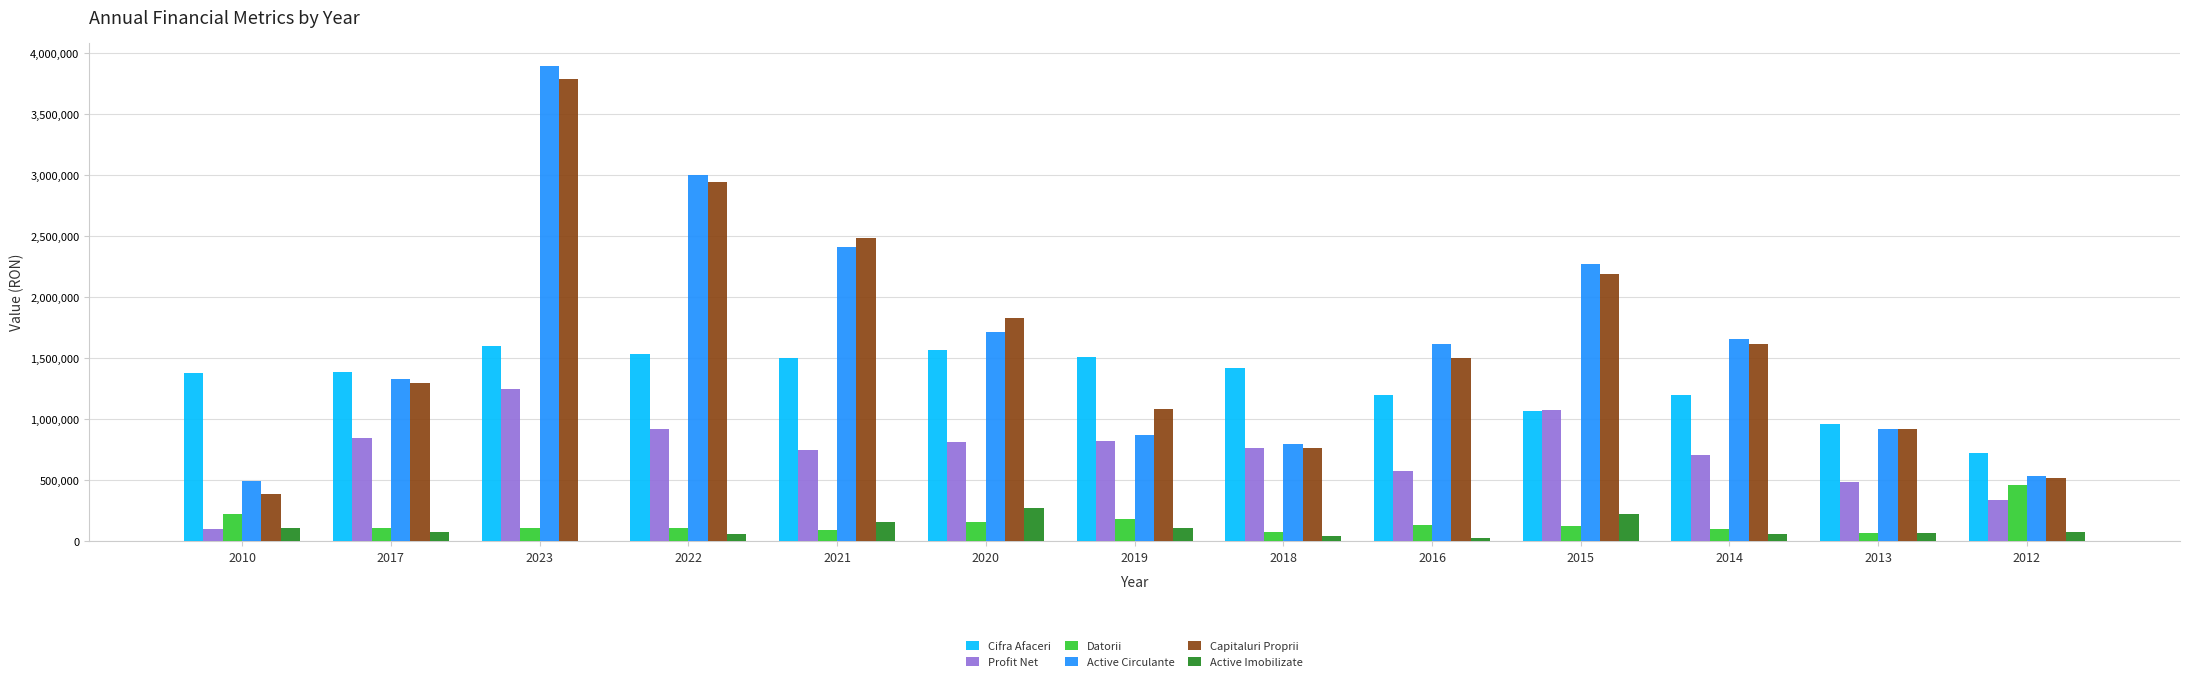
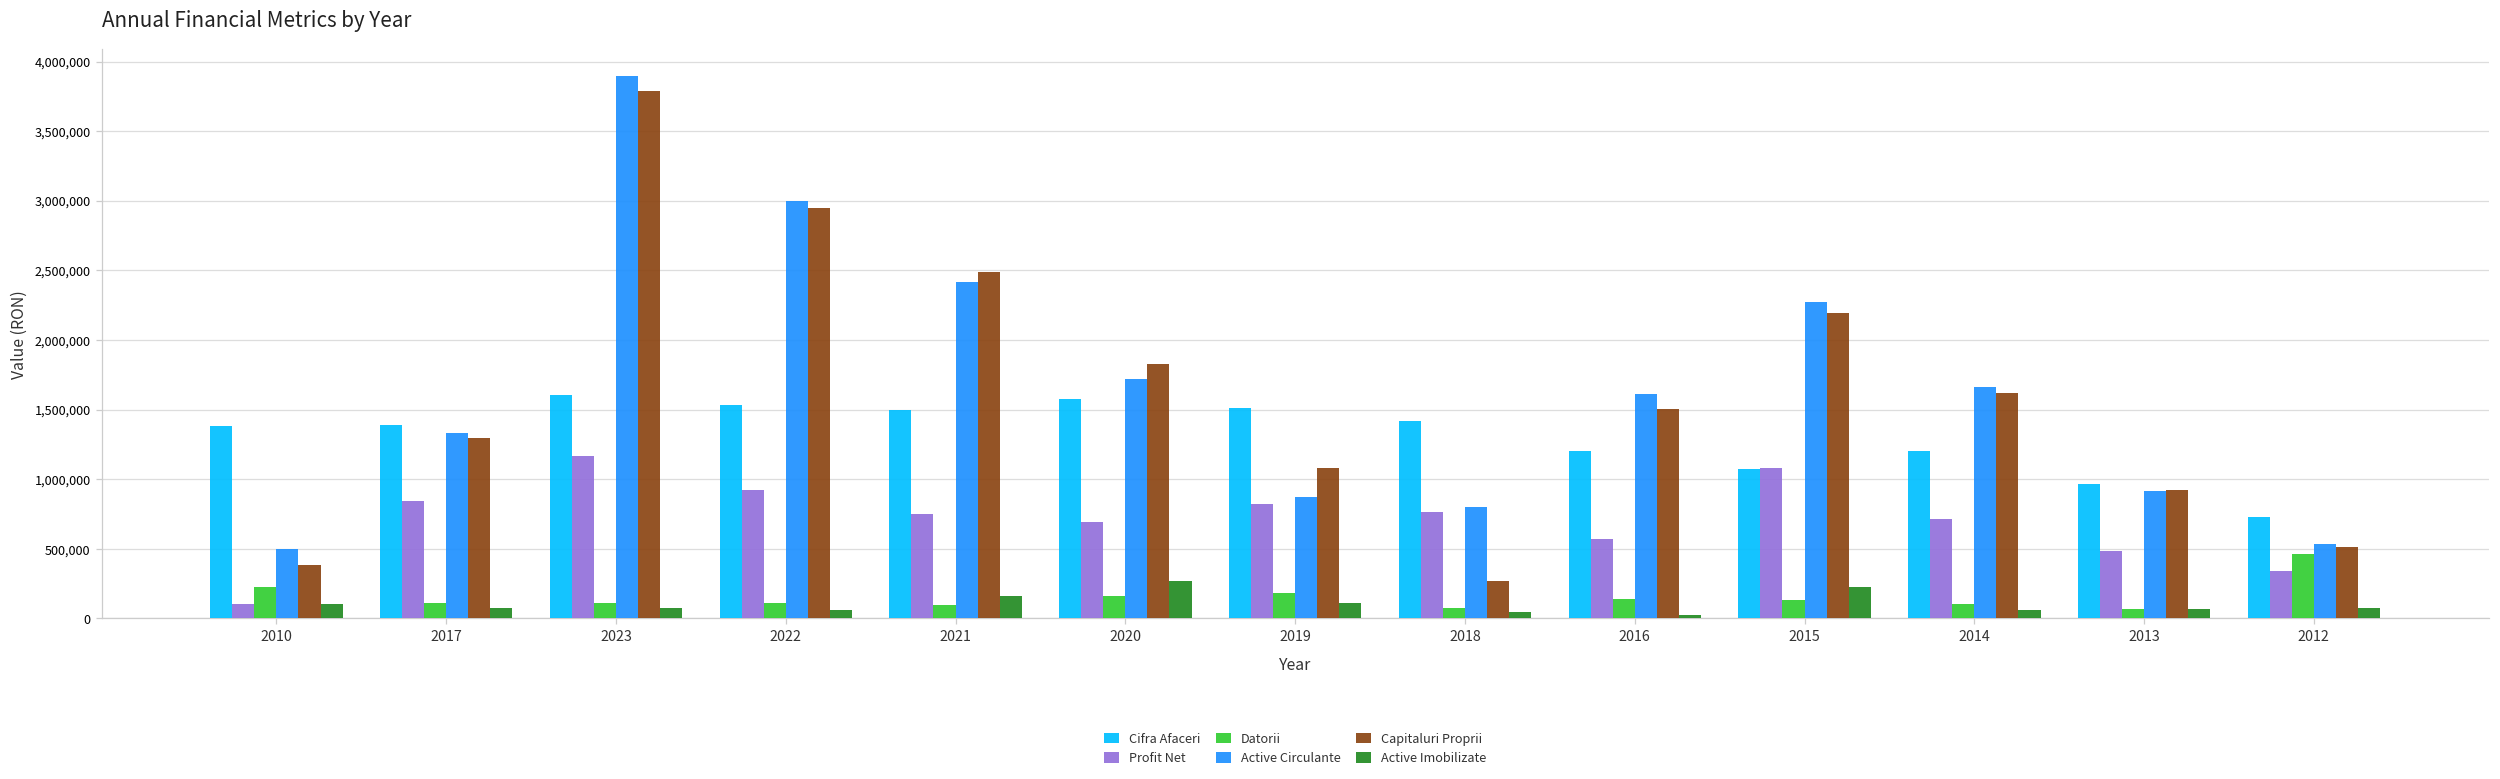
  {
    "Profit Net": {
      "2010": "100,000",
      "2017": "850,000",
-     "2023": "1,250,000",
+     "2023": "1,170,000",
      "2022": "920,000",
      "2021": "750,000",
-     "2020": "820,000",
+     "2020": "690,000",
      "2019": "820,000",
      "2018": "770,000",
      "2016": "570,000",
      "2015": "1,080,000",
      "2014": "710,000",
      "2013": "480,000",
      "2012": "340,000"
    },
    "Datorii": {
      "2010": "230,000",
      "2017": "110,000",
      "2023": "110,000",
      "2022": "110,000",
      "2021": "90,000",
      "2020": "160,000",
      "2019": "180,000",
      "2018": "80,000",
      "2016": "140,000",
      "2015": "130,000",
      "2014": "100,000",
      "2013": "70,000",
      "2012": "460,000"
    },
    "Capitaluri Proprii": {
      "2010": "390,000",
      "2017": "1,300,000",
      "2023": "3,790,000",
      "2022": "2,950,000",
      "2021": "2,490,000",
      "2020": "1,830,000",
      "2019": "1,080,000",
-     "2018": "770,000",
+     "2018": "270,000",
      "2016": "1,500,000",
      "2015": "2,190,000",
      "2014": "1,620,000",
      "2013": "920,000",
      "2012": "520,000"
    },
    "Active Imobilizate": {
      "2010": "110,000",
      "2017": "80,000",
-     "2023": "0",
+     "2023": "80,000",
      "2022": "60,000",
      "2021": "160,000",
      "2020": "270,000",
      "2019": "110,000",
      "2018": "50,000",
      "2016": "30,000",
      "2015": "230,000",
      "2014": "60,000",
      "2013": "70,000",
      "2012": "80,000"
    }
  }
